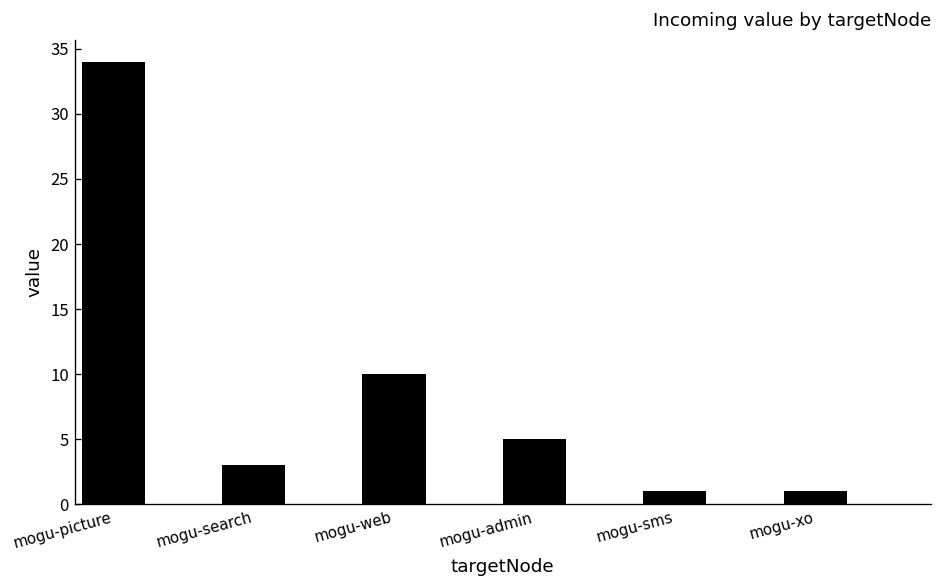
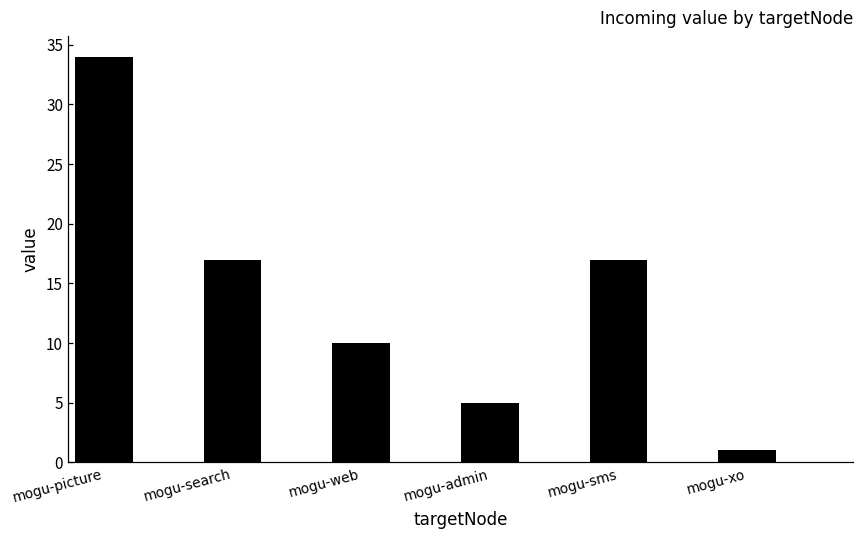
  {
    "mogu-picture": 34,
-   "mogu-search": 3,
+   "mogu-search": 17,
    "mogu-web": 10,
    "mogu-admin": 5,
-   "mogu-sms": 1,
+   "mogu-sms": 17,
    "mogu-xo": 1
  }
